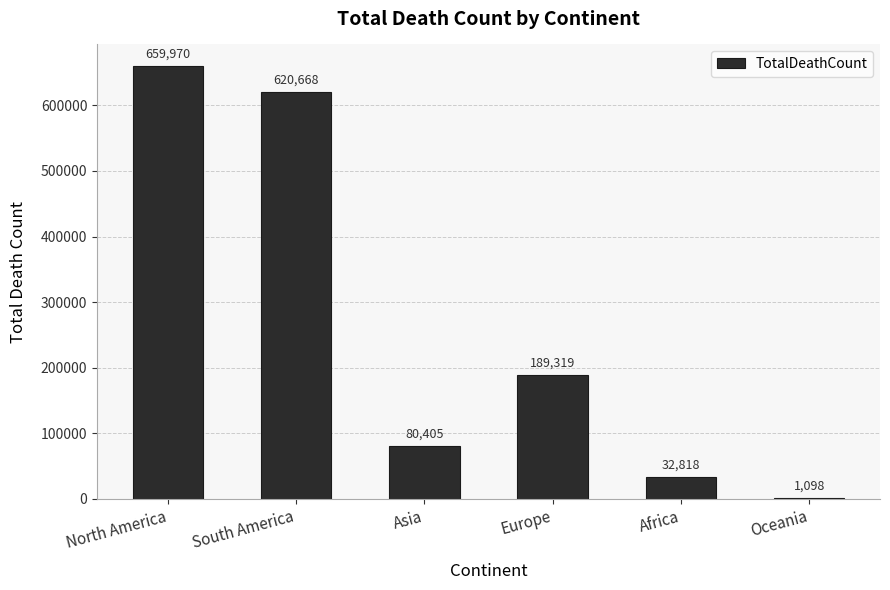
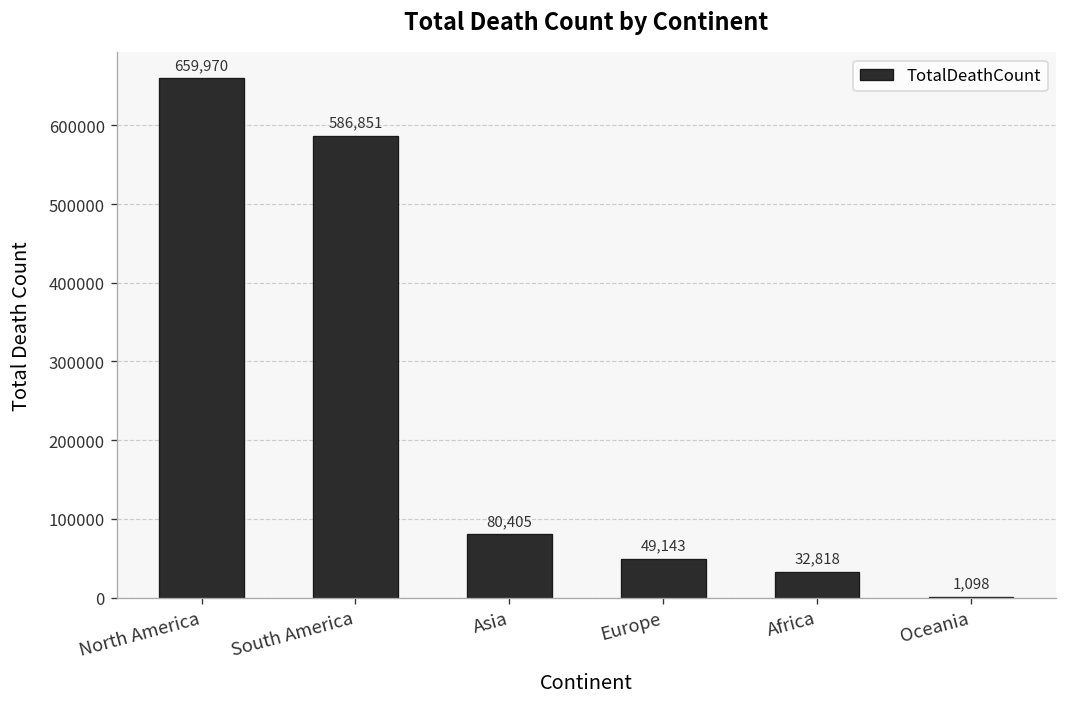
  {
    "North America": "659,970",
-   "South America": "620,668",
+   "South America": "586,851",
    "Asia": "80,405",
-   "Europe": "189,319",
+   "Europe": "49,143",
    "Africa": "32,818",
    "Oceania": "1,098"
  }
